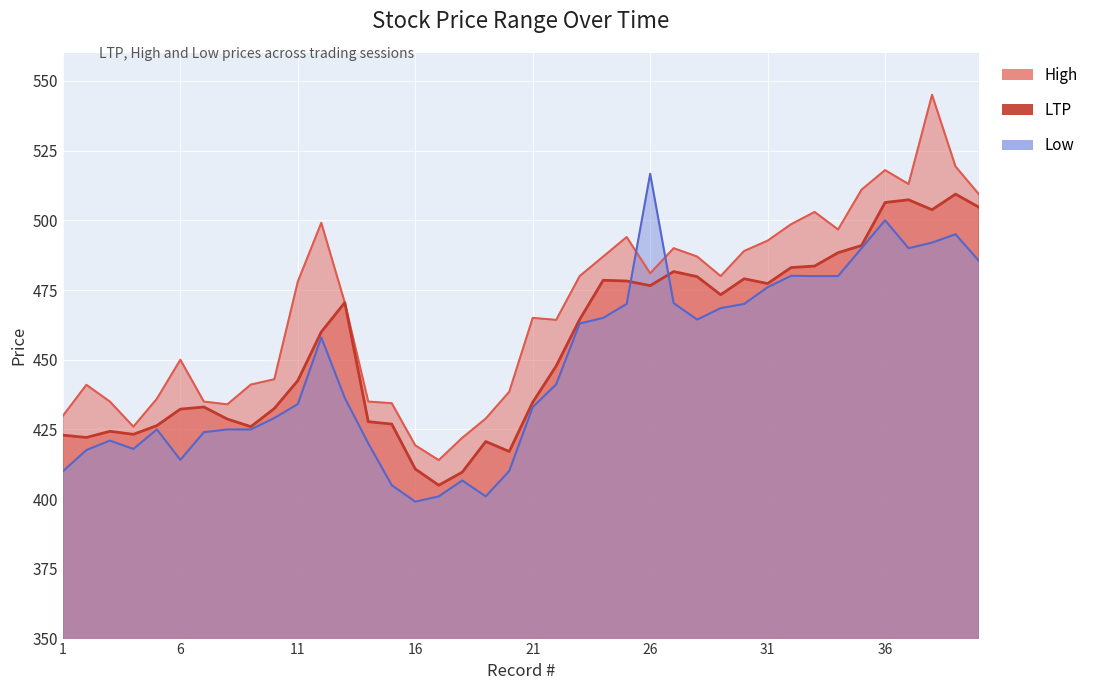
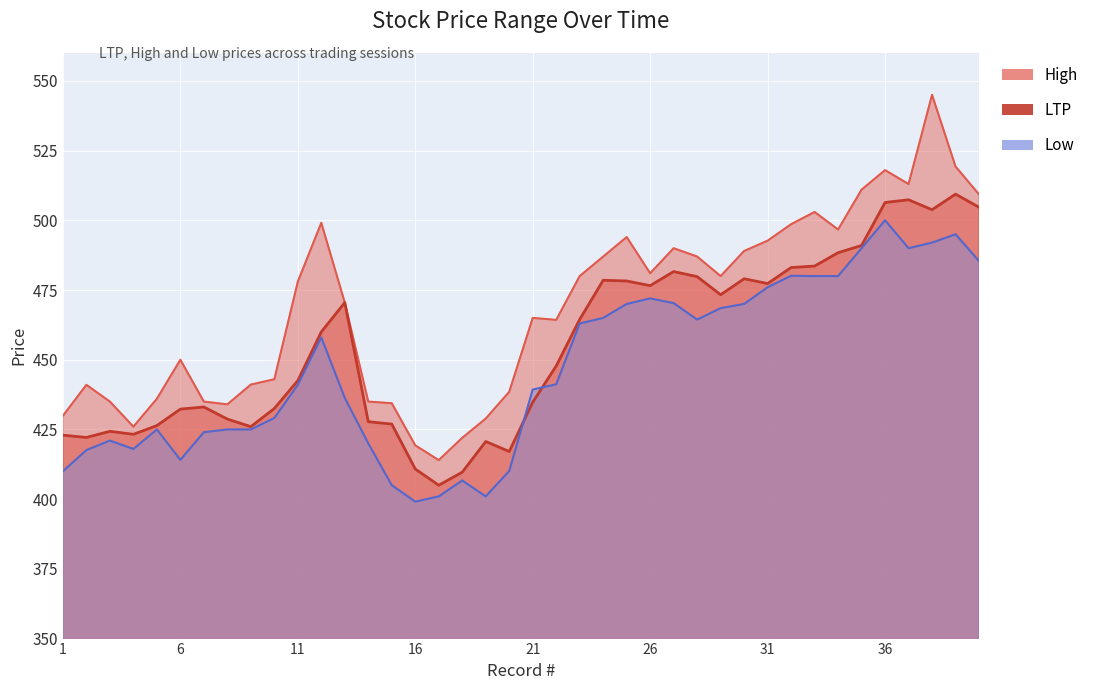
  {
    "Low": {
      "1": 410,
      "6": 414,
-     "11": 434,
+     "11": 441,
      "16": 399,
-     "21": 433,
-     "26": 517,
+     "21": 439,
+     "26": 472,
      "31": 476,
      "36": 500
    }
  }
